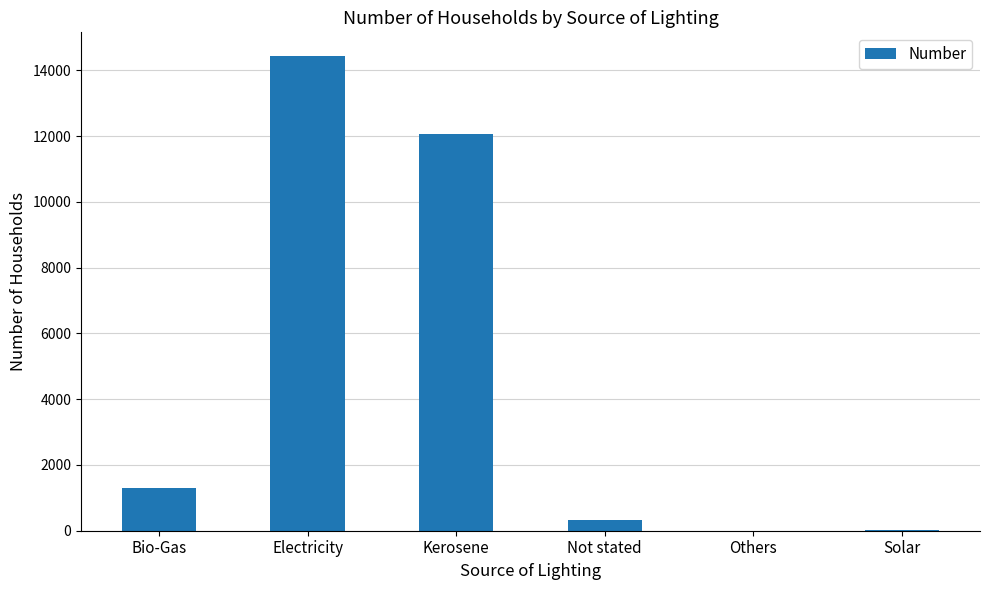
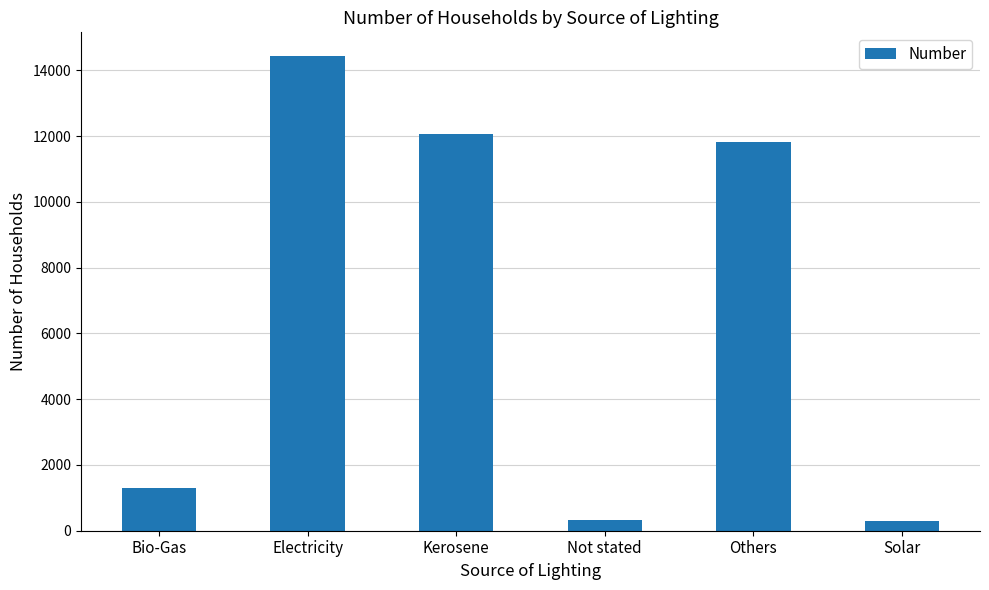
  {
    "Bio-Gas": 1300,
    "Electricity": 14400,
    "Kerosene": 12100,
    "Not stated": 300,
-   "Others": 0,
-   "Solar": 0
+   "Others": 11800,
+   "Solar": 300
  }
